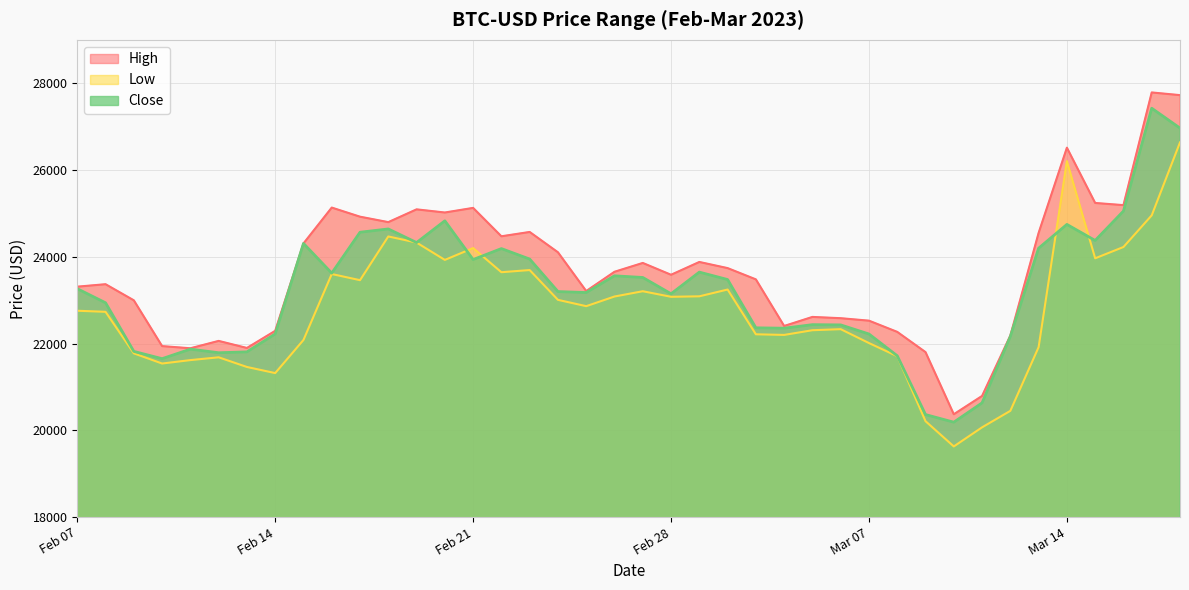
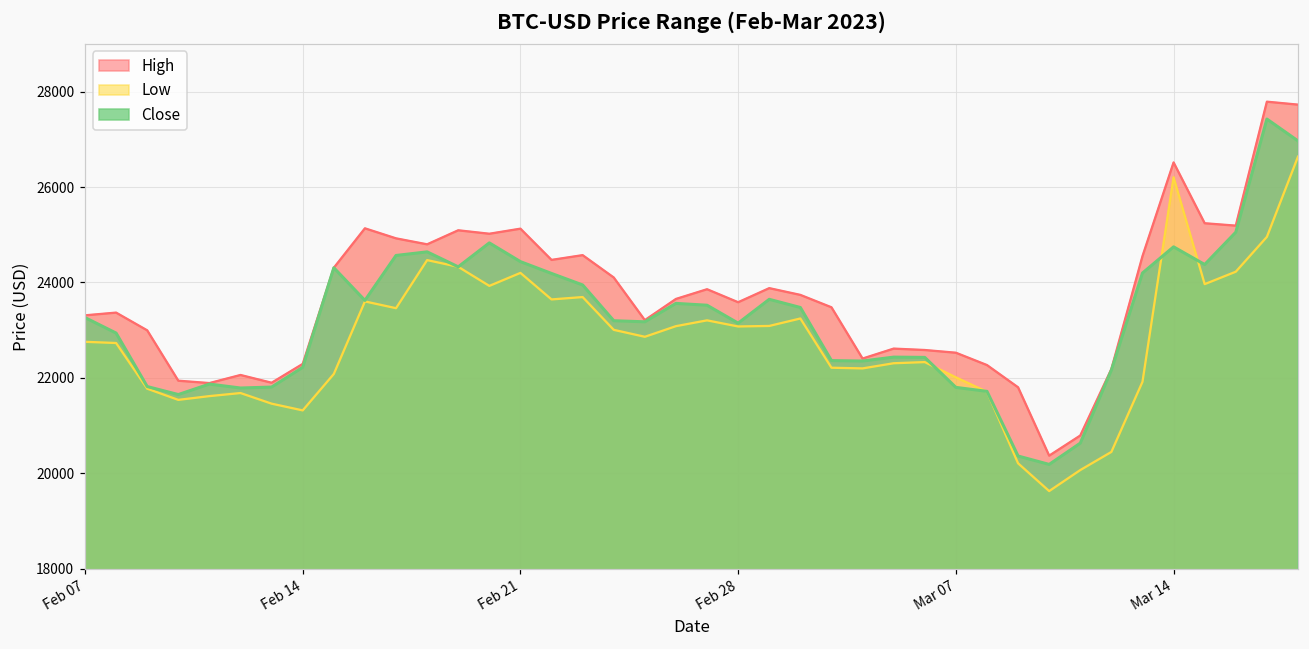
  {
    "High": {
      "Feb 14": 22300,
      "Feb 21": 25100,
      "Feb 28": 23600,
      "Mar 07": 22500,
      "Mar 14": 26500
    },
    "Low": {
      "Feb 07": 22800,
      "Feb 14": 21300,
      "Feb 21": 24200,
      "Feb 28": 23100,
      "Mar 07": 22000,
      "Mar 14": 26200
    },
    "Close": {
      "Feb 14": 22200,
-     "Feb 21": 23900,
+     "Feb 21": 24400,
      "Feb 28": 23100,
-     "Mar 07": 22200,
+     "Mar 07": 21800,
      "Mar 14": 24700
    }
  }
